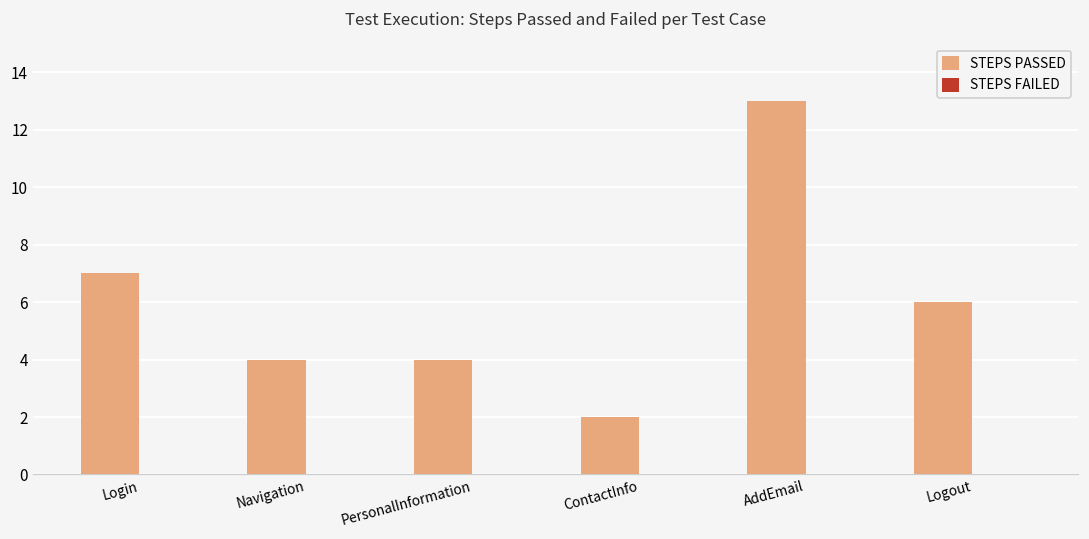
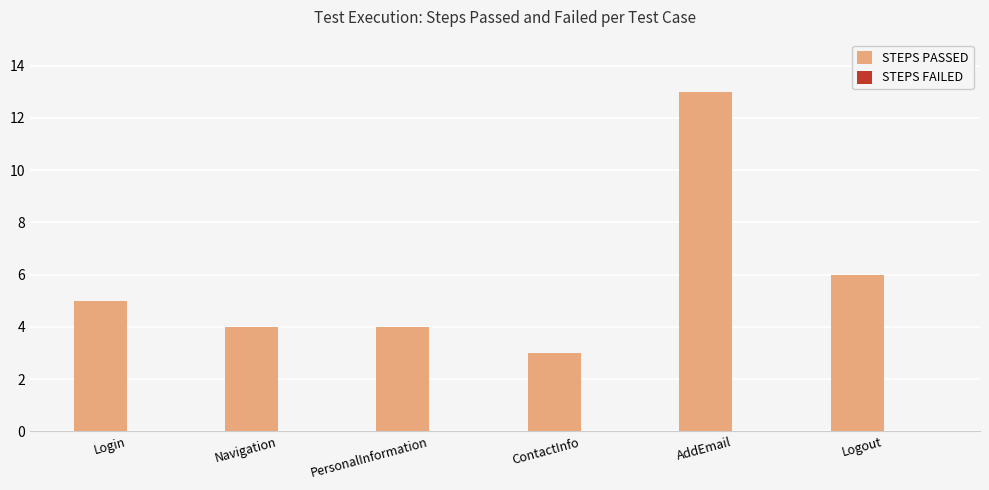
  {
    "STEPS PASSED": {
-     "Login": 7,
+     "Login": 5,
      "Navigation": 4,
      "PersonalInformation": 4,
-     "ContactInfo": 2,
+     "ContactInfo": 3,
      "AddEmail": 13,
      "Logout": 6
    },
    "STEPS FAILED": {
      "Login": 0,
      "Navigation": 0,
      "PersonalInformation": 0,
      "ContactInfo": 0,
      "AddEmail": 0,
      "Logout": 0
    }
  }
